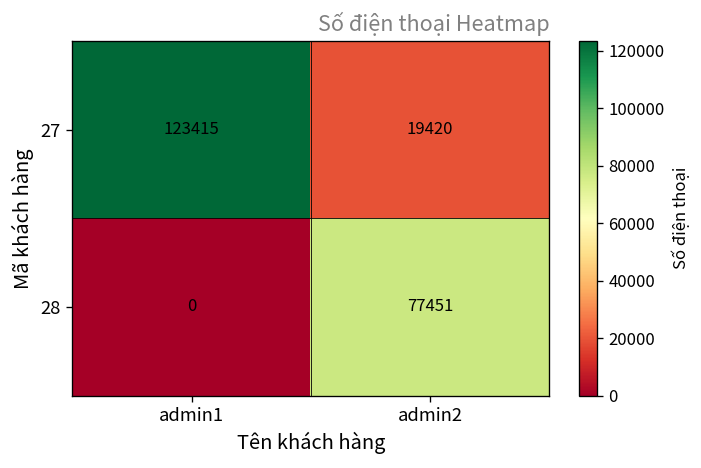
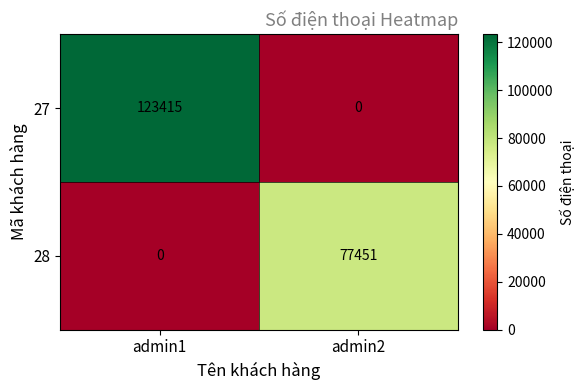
  {
    "27": {
      "admin1": 123415,
-     "admin2": 19420
+     "admin2": 0
    },
    "28": {
      "admin1": 0,
      "admin2": 77451
    }
  }
